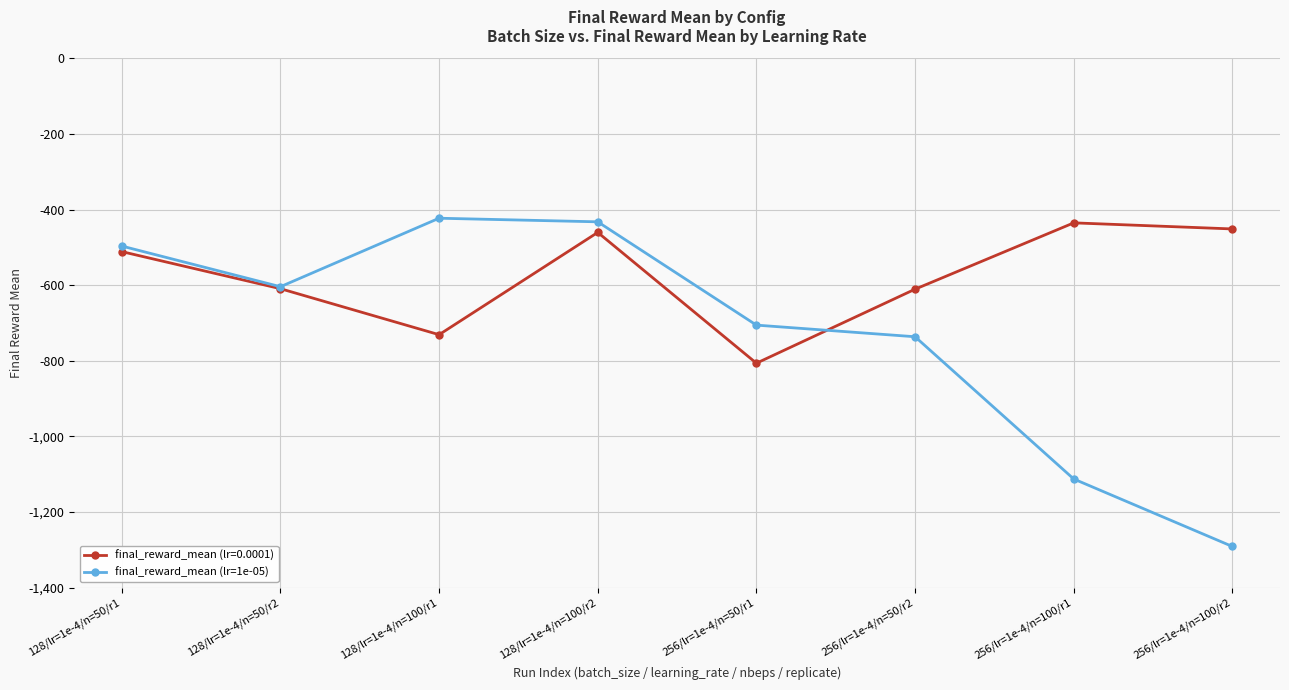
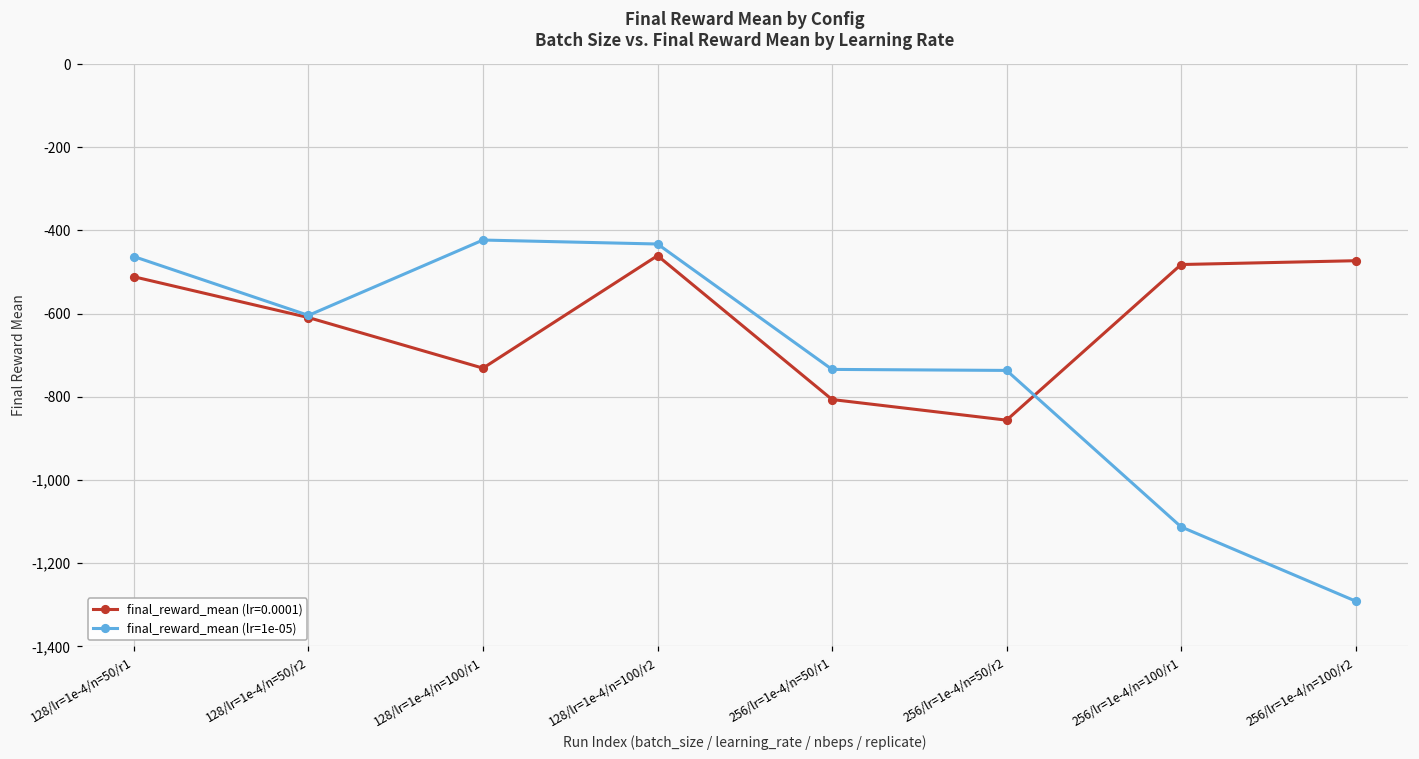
  {
    "final_reward_mean (lr=0.0001)": {
      "128/lr=1e-4/n=50/r1": "-510",
      "128/lr=1e-4/n=100/r1": "-730",
      "128/lr=1e-4/n=100/r2": "-460",
      "256/lr=1e-4/n=50/r1": "-810",
-     "256/lr=1e-4/n=50/r2": "-610",
-     "256/lr=1e-4/n=100/r1": "-440",
-     "256/lr=1e-4/n=100/r2": "-450"
+     "256/lr=1e-4/n=50/r2": "-860",
+     "256/lr=1e-4/n=100/r1": "-480",
+     "256/lr=1e-4/n=100/r2": "-470"
    },
    "final_reward_mean (lr=1e-05)": {
-     "128/lr=1e-4/n=50/r1": "-500",
+     "128/lr=1e-4/n=50/r1": "-460",
      "128/lr=1e-4/n=100/r1": "-420",
      "128/lr=1e-4/n=100/r2": "-430",
-     "256/lr=1e-4/n=50/r1": "-710",
+     "256/lr=1e-4/n=50/r1": "-730",
      "256/lr=1e-4/n=50/r2": "-740",
      "256/lr=1e-4/n=100/r1": "-1,110",
      "256/lr=1e-4/n=100/r2": "-1,290"
    }
  }
